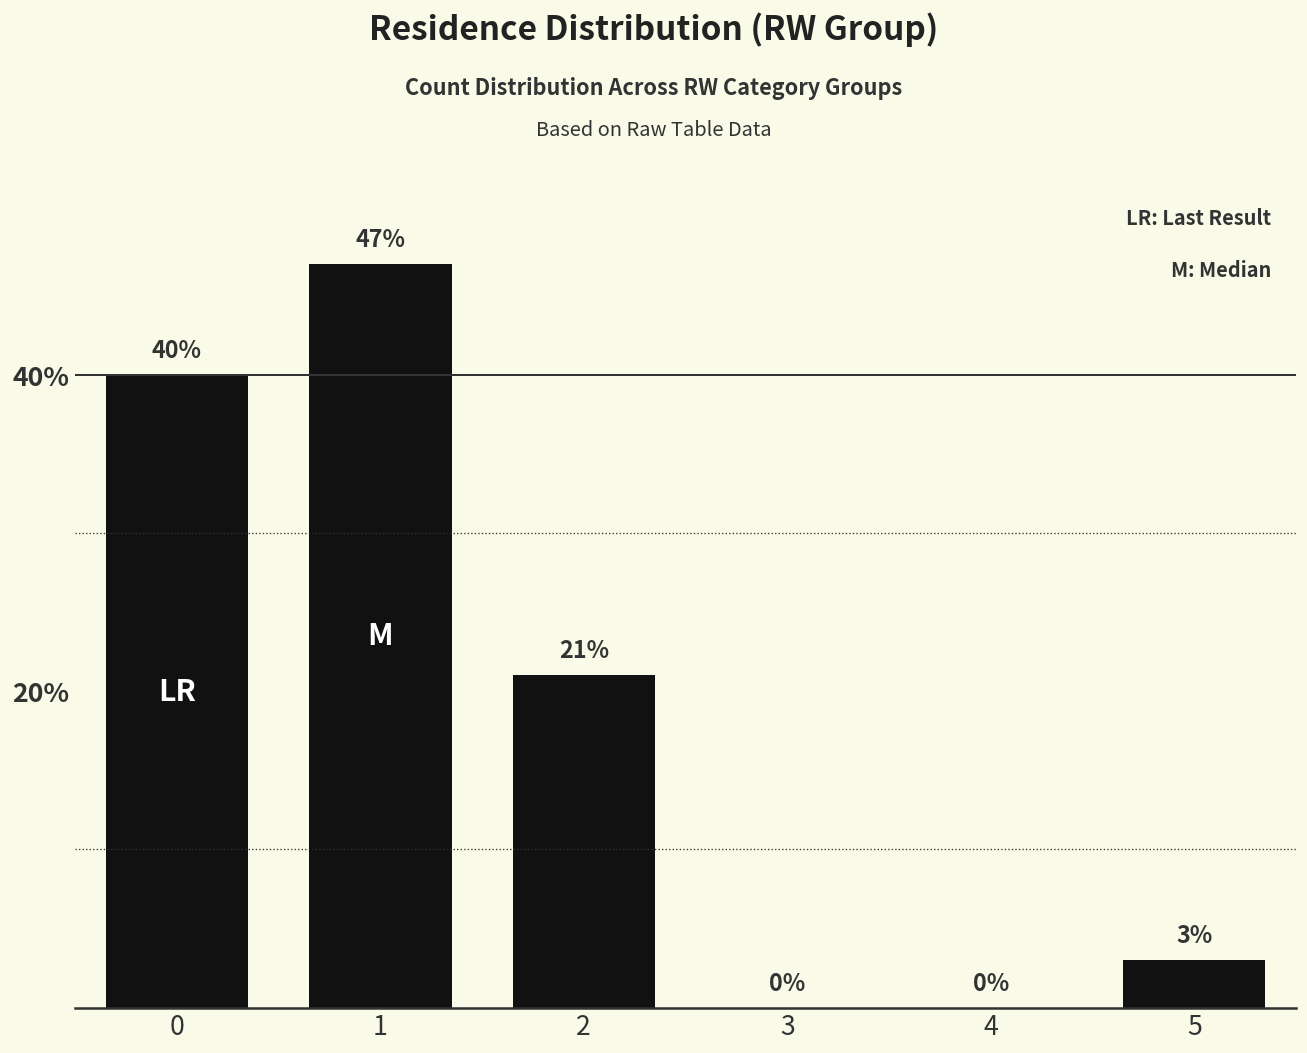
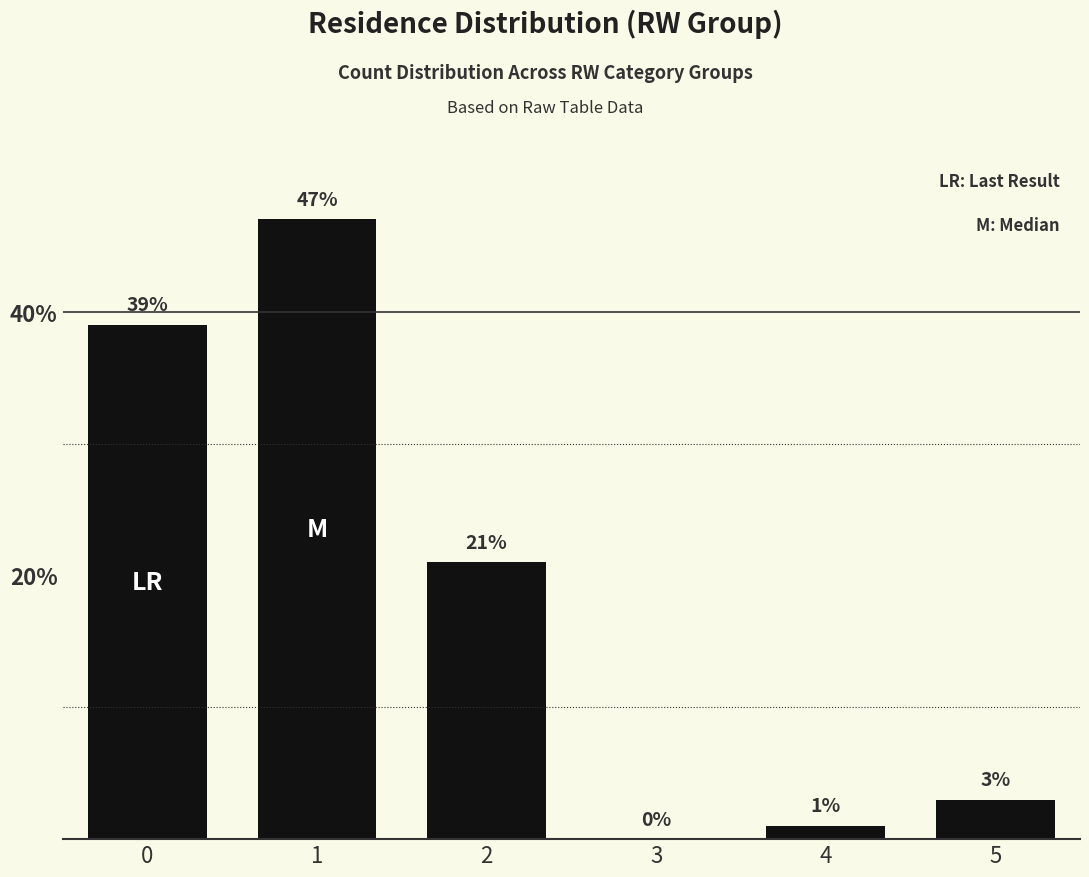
  {
-   "0": "40%",
+   "0": "39%",
    "1": "47%",
    "2": "21%",
    "3": "0%",
-   "4": "0%",
+   "4": "1%",
    "5": "3%"
  }
